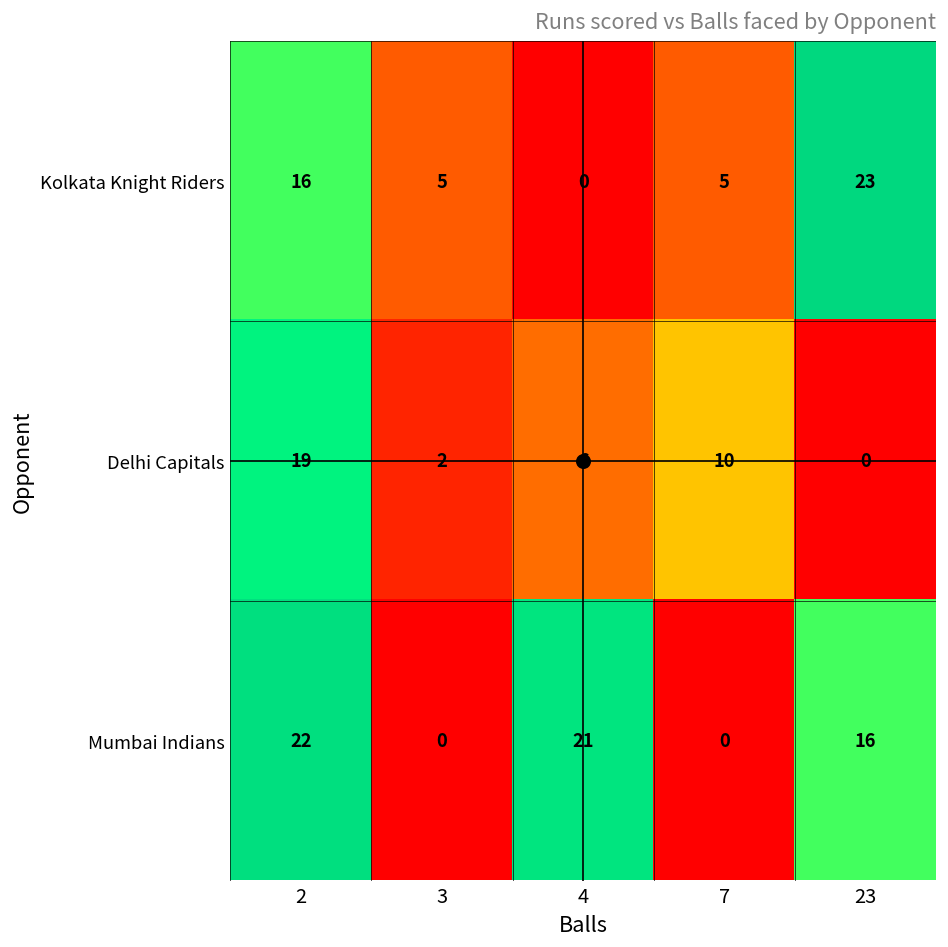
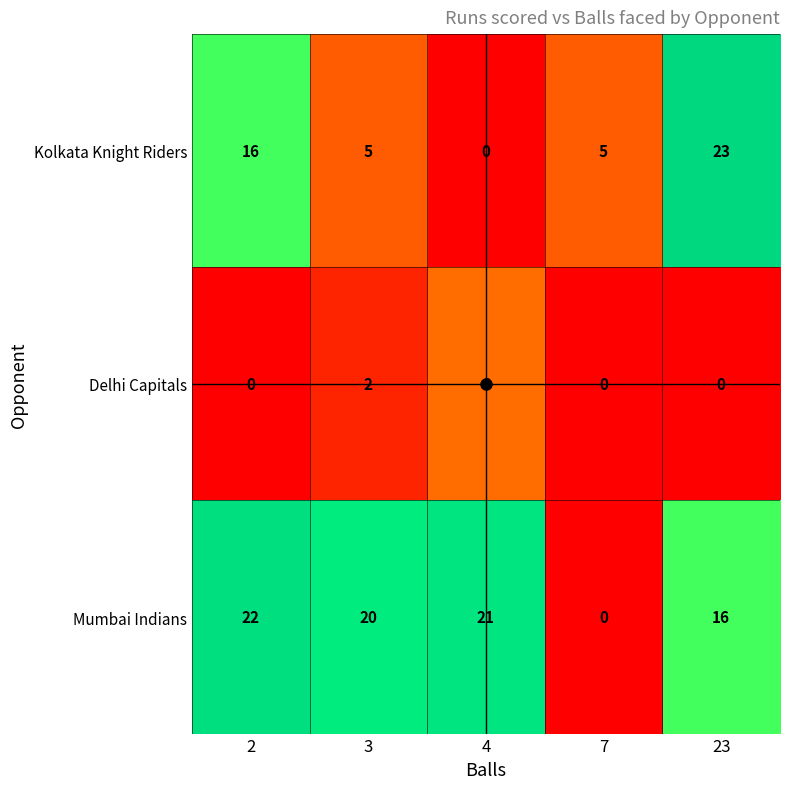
  {
    "Kolkata Knight Riders": {
      "2": 16,
      "3": 5,
      "4": 0,
      "7": 5,
      "23": 23
    },
    "Delhi Capitals": {
-     "2": 19,
+     "2": 0,
      "3": 2,
-     "7": 10,
+     "7": 0,
      "23": 0
    },
    "Mumbai Indians": {
      "2": 22,
-     "3": 0,
+     "3": 20,
      "4": 21,
      "7": 0,
      "23": 16
    }
  }
